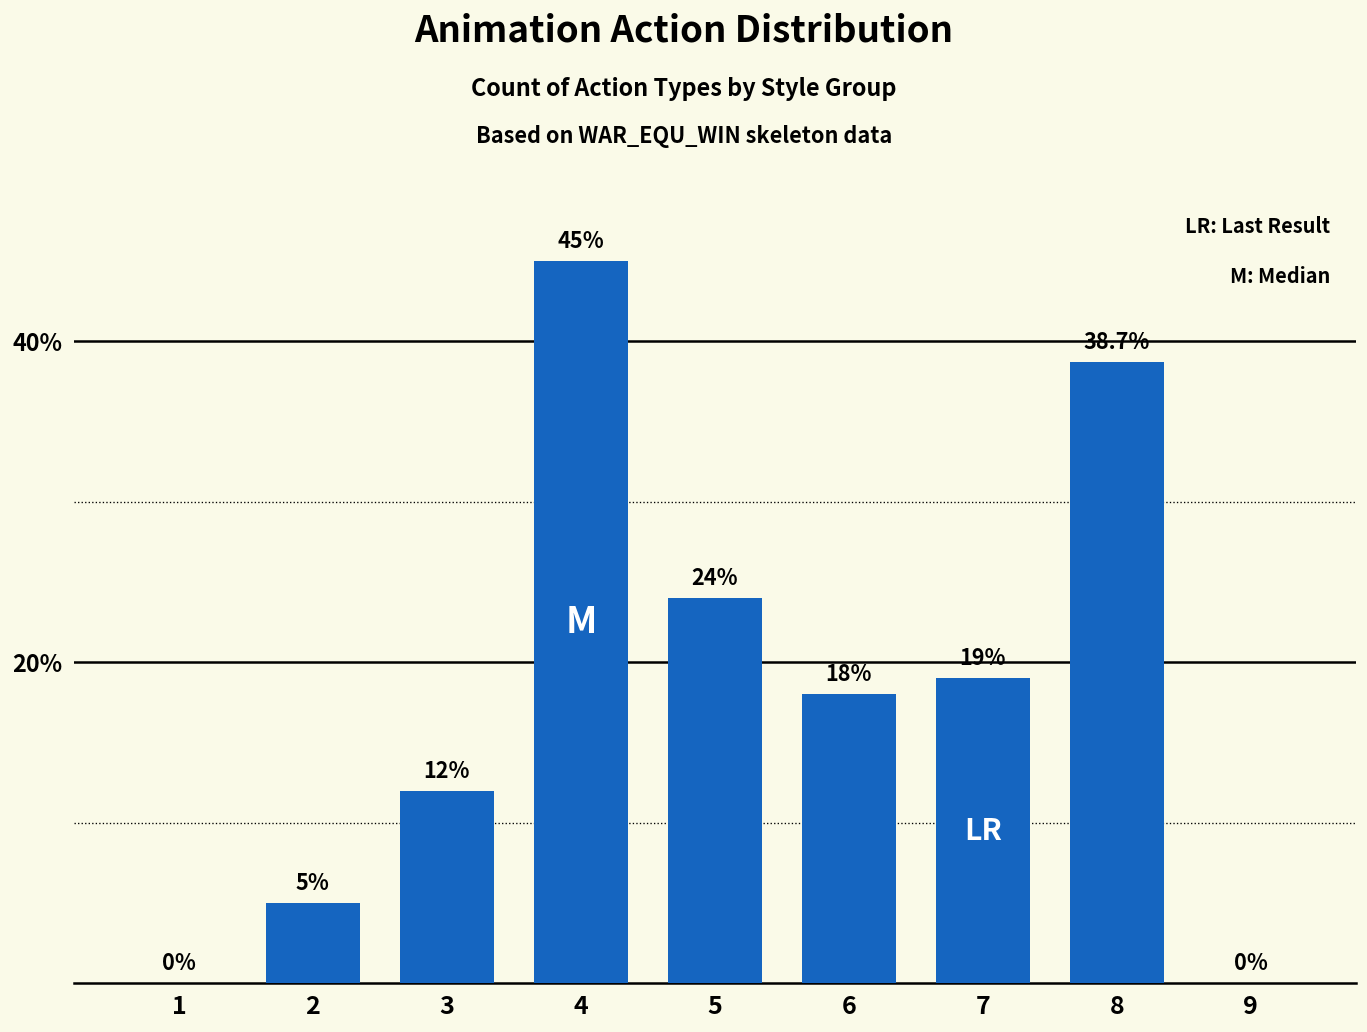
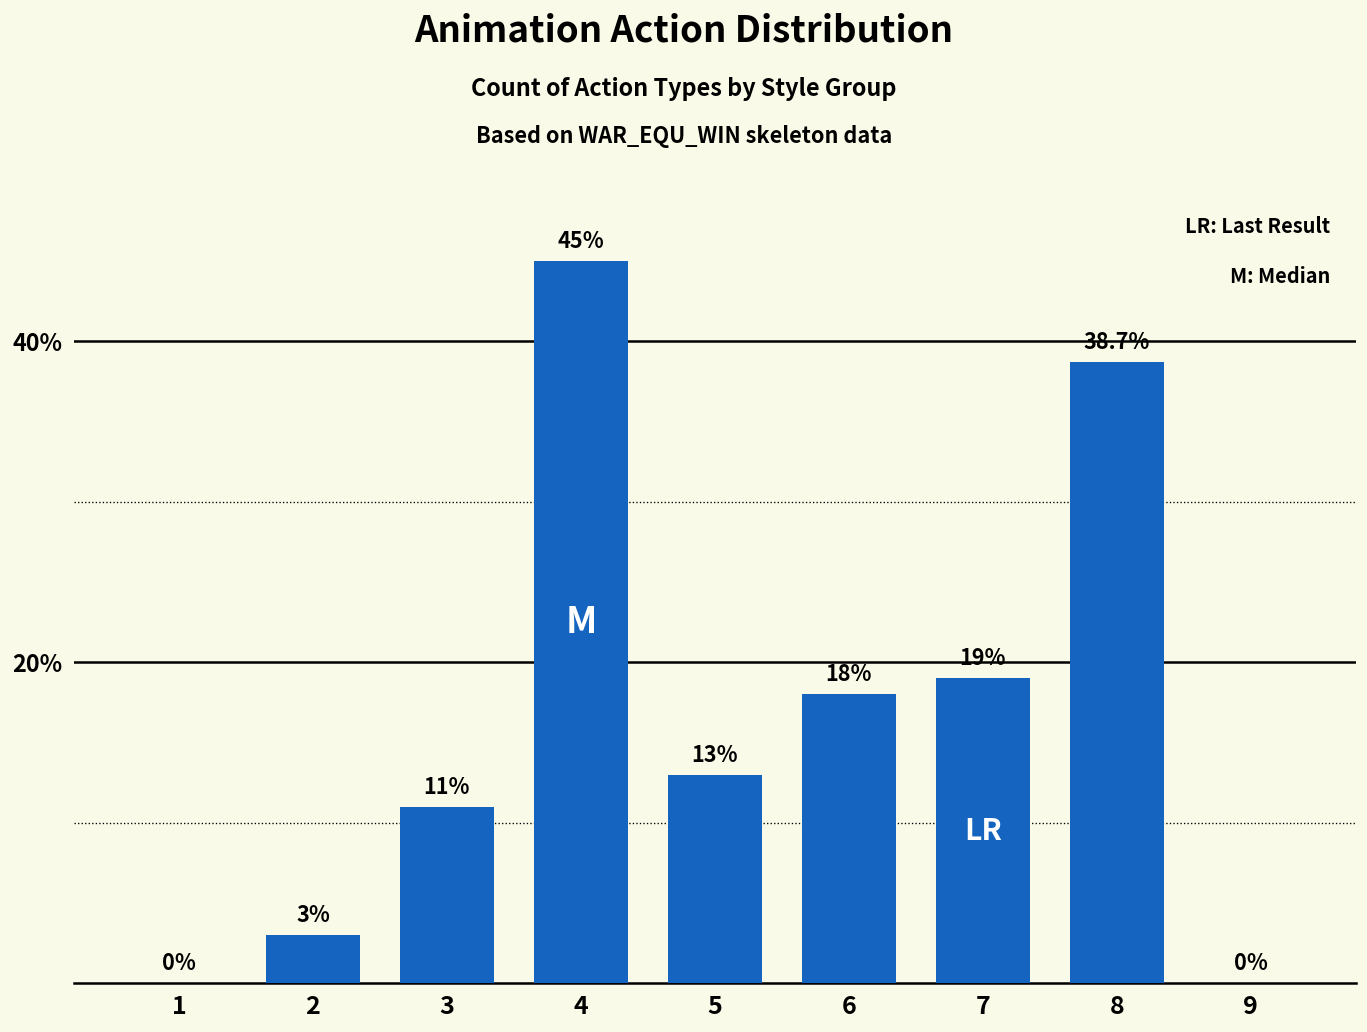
  {
    "1": "0%",
-   "2": "5%",
-   "3": "12%",
+   "2": "3%",
+   "3": "11%",
    "4": "45%",
-   "5": "24%",
+   "5": "13%",
    "6": "18%",
    "7": "19%",
    "8": "38.7%",
    "9": "0%"
  }
